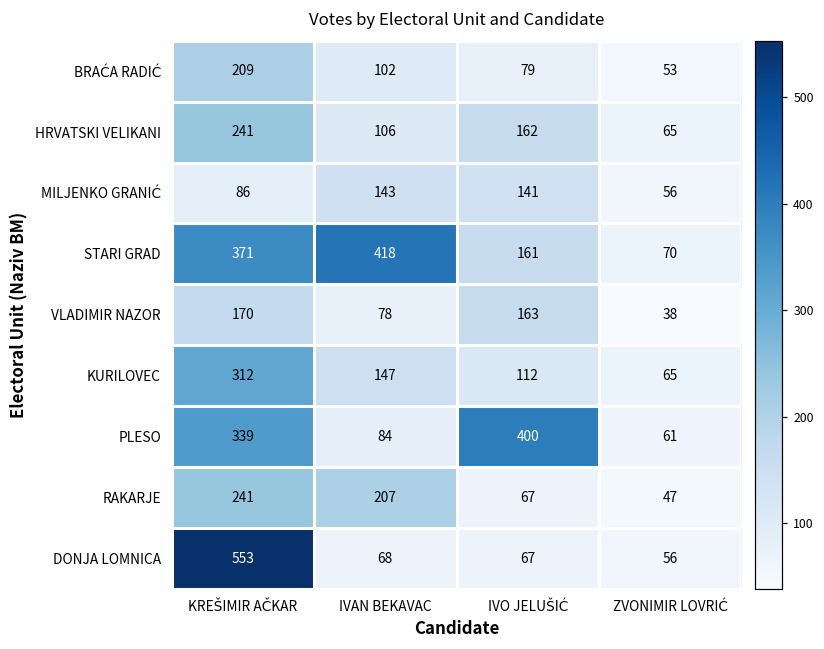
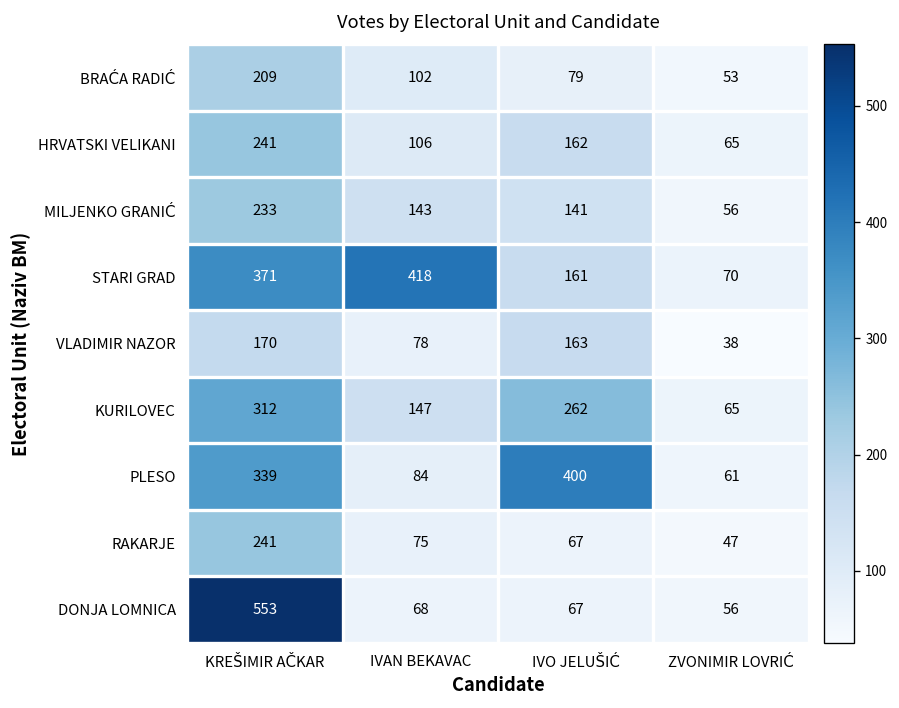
  {
    "BRAĆA RADIĆ": {
      "KREŠIMIR AČKAR": 209,
      "IVAN BEKAVAC": 102,
      "IVO JELUŠIĆ": 79,
      "ZVONIMIR LOVRIĆ": 53
    },
    "HRVATSKI VELIKANI": {
      "KREŠIMIR AČKAR": 241,
      "IVAN BEKAVAC": 106,
      "IVO JELUŠIĆ": 162,
      "ZVONIMIR LOVRIĆ": 65
    },
    "MILJENKO GRANIĆ": {
-     "KREŠIMIR AČKAR": 86,
+     "KREŠIMIR AČKAR": 233,
      "IVAN BEKAVAC": 143,
      "IVO JELUŠIĆ": 141,
      "ZVONIMIR LOVRIĆ": 56
    },
    "STARI GRAD": {
      "KREŠIMIR AČKAR": 371,
      "IVAN BEKAVAC": 418,
      "IVO JELUŠIĆ": 161,
      "ZVONIMIR LOVRIĆ": 70
    },
    "VLADIMIR NAZOR": {
      "KREŠIMIR AČKAR": 170,
      "IVAN BEKAVAC": 78,
      "IVO JELUŠIĆ": 163,
      "ZVONIMIR LOVRIĆ": 38
    },
    "KURILOVEC": {
      "KREŠIMIR AČKAR": 312,
      "IVAN BEKAVAC": 147,
-     "IVO JELUŠIĆ": 112,
+     "IVO JELUŠIĆ": 262,
      "ZVONIMIR LOVRIĆ": 65
    },
    "PLESO": {
      "KREŠIMIR AČKAR": 339,
      "IVAN BEKAVAC": 84,
      "IVO JELUŠIĆ": 400,
      "ZVONIMIR LOVRIĆ": 61
    },
    "RAKARJE": {
      "KREŠIMIR AČKAR": 241,
-     "IVAN BEKAVAC": 207,
+     "IVAN BEKAVAC": 75,
      "IVO JELUŠIĆ": 67,
      "ZVONIMIR LOVRIĆ": 47
    },
    "DONJA LOMNICA": {
      "KREŠIMIR AČKAR": 553,
      "IVAN BEKAVAC": 68,
      "IVO JELUŠIĆ": 67,
      "ZVONIMIR LOVRIĆ": 56
    }
  }
